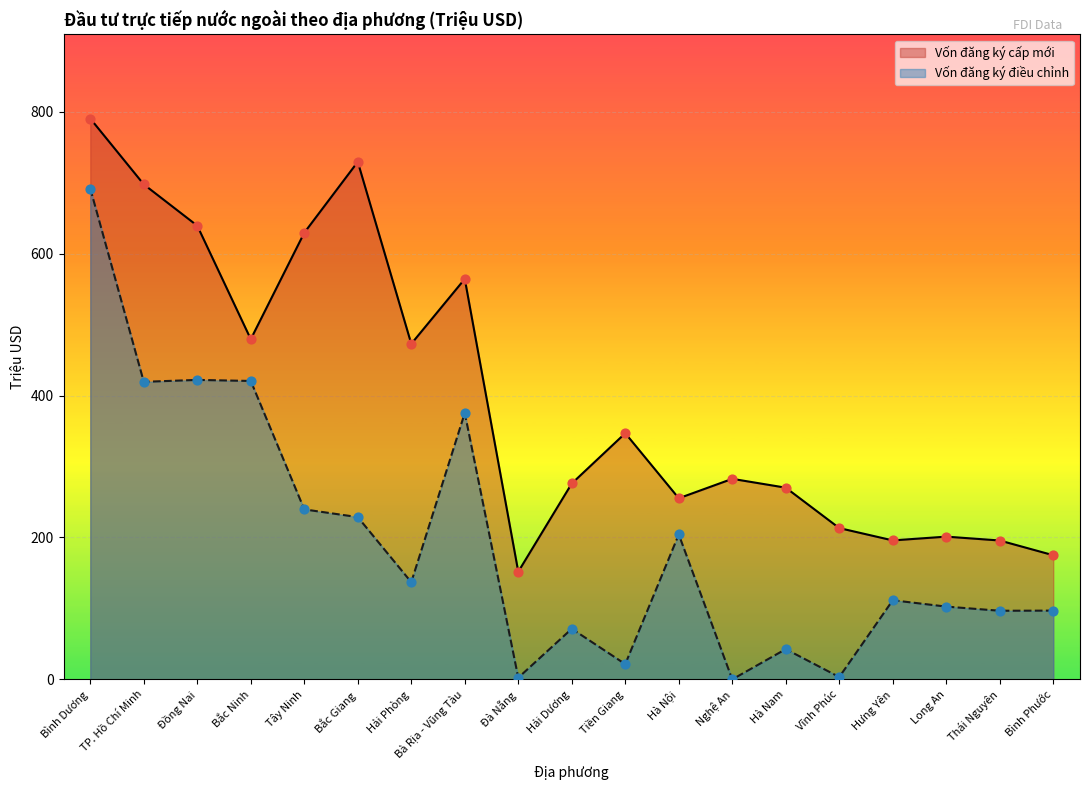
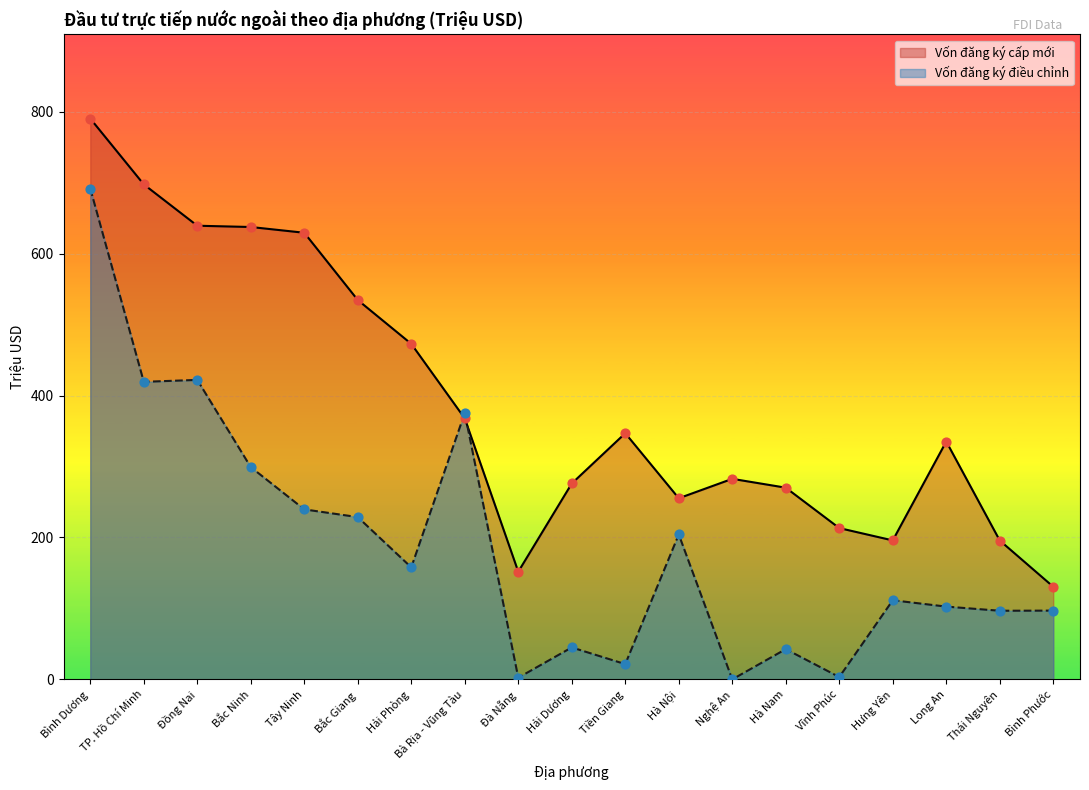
  {
    "Vốn đăng ký cấp mới": {
      "Bình Dương": 790,
      "TP. Hồ Chí Minh": 700,
      "Đồng Nai": 640,
-     "Bắc Ninh": 480,
+     "Bắc Ninh": 640,
      "Tây Ninh": 630,
-     "Bắc Giang": 730,
+     "Bắc Giang": 530,
      "Hải Phòng": 470,
-     "Bà Rịa - Vũng Tàu": 560,
+     "Bà Rịa - Vũng Tàu": 370,
      "Đà Nẵng": 150,
      "Hải Dương": 280,
      "Tiền Giang": 350,
      "Hà Nội": 260,
      "Nghệ An": 280,
      "Hà Nam": 270,
      "Vĩnh Phúc": 210,
      "Hưng Yên": 200,
-     "Long An": 200,
+     "Long An": 340,
      "Thái Nguyên": 200,
-     "Bình Phước": 170
+     "Bình Phước": 130
    },
    "Vốn đăng ký điều chỉnh": {
      "Bình Dương": 690,
      "TP. Hồ Chí Minh": 420,
      "Đồng Nai": 420,
-     "Bắc Ninh": 420,
+     "Bắc Ninh": 300,
      "Tây Ninh": 240,
      "Bắc Giang": 230,
-     "Hải Phòng": 140,
+     "Hải Phòng": 160,
      "Bà Rịa - Vũng Tàu": 380,
      "Đà Nẵng": 0,
-     "Hải Dương": 70,
+     "Hải Dương": 50,
      "Tiền Giang": 20,
      "Hà Nội": 200,
      "Nghệ An": 0,
      "Hà Nam": 40,
      "Vĩnh Phúc": 0,
      "Hưng Yên": 110,
      "Long An": 100,
      "Thái Nguyên": 100,
      "Bình Phước": 100
    }
  }
